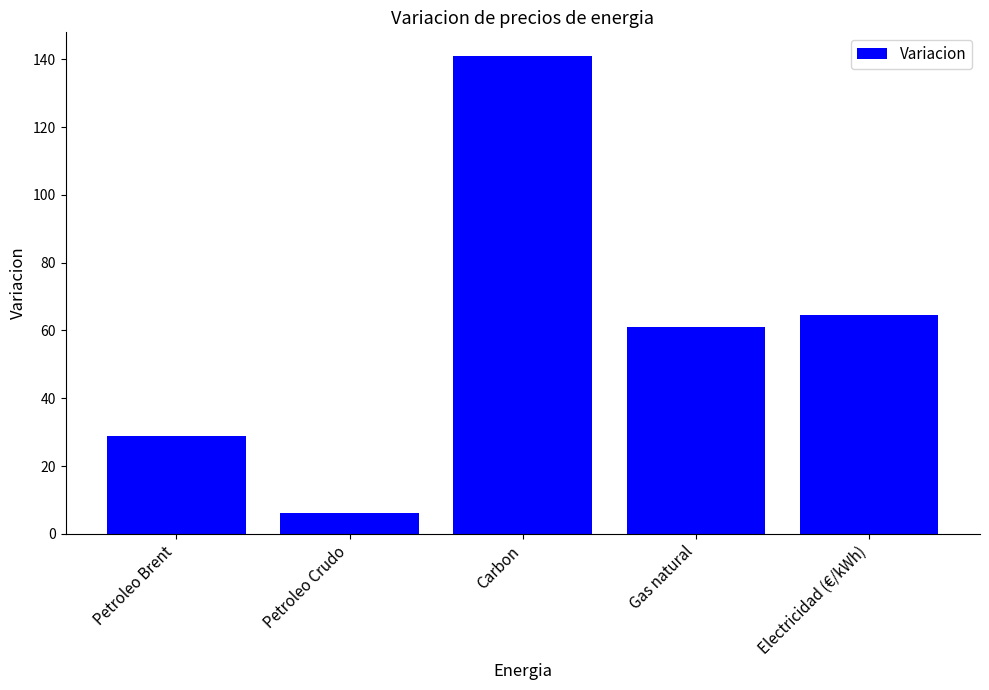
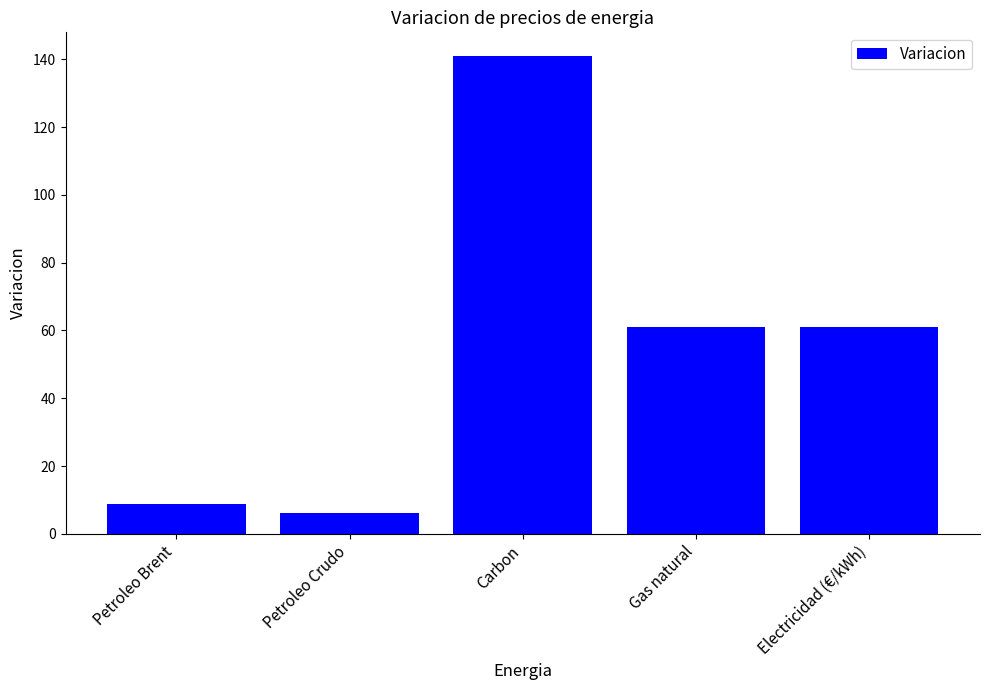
  {
-   "Petroleo Brent": 29,
+   "Petroleo Brent": 9,
    "Petroleo Crudo": 6,
    "Carbon": 141,
    "Gas natural": 61,
-   "Electricidad (€/kWh)": 65
+   "Electricidad (€/kWh)": 61
  }
